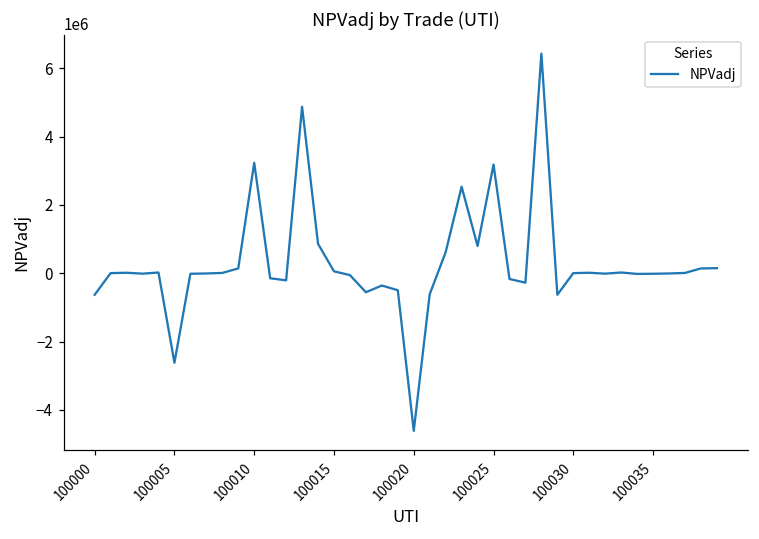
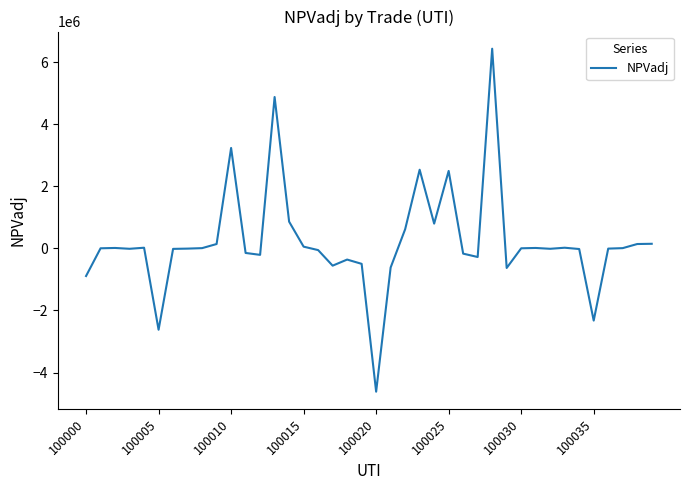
  {
-   "100000": -600000,
+   "100000": -900000,
    "100005": -2600000,
    "100010": 3200000,
    "100015": 100000,
    "100020": -4600000,
-   "100025": 3200000,
+   "100025": 2500000,
    "100030": 0,
-   "100035": 0
+   "100035": -2300000
  }
